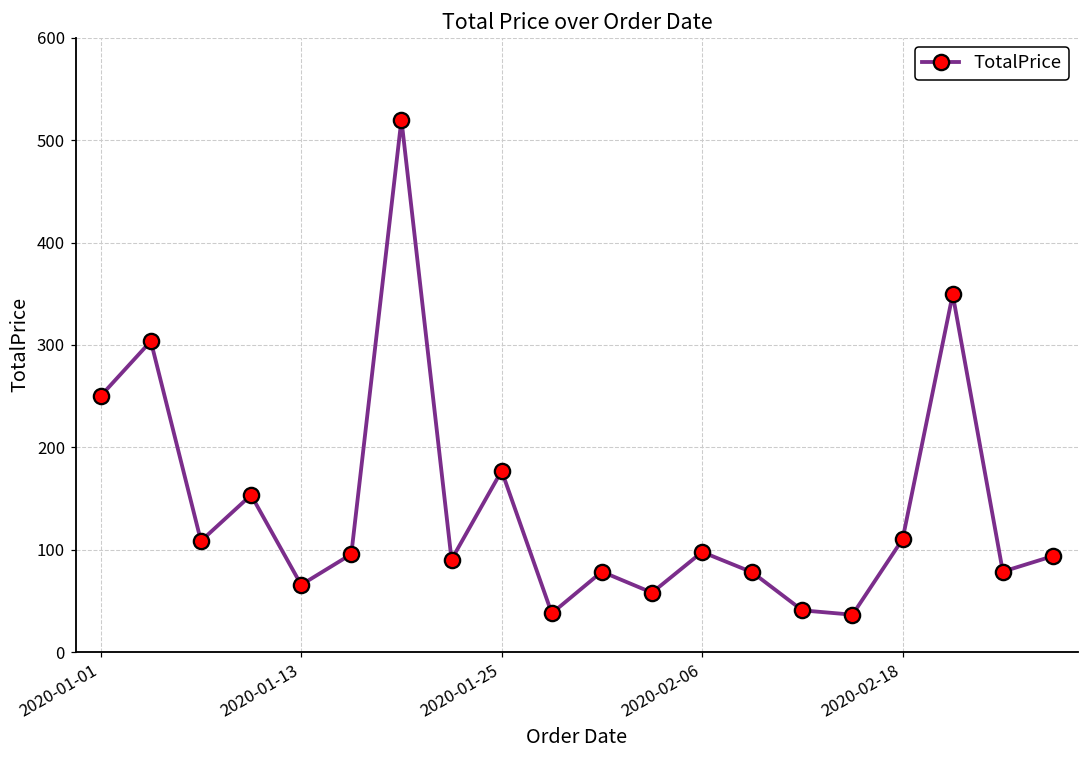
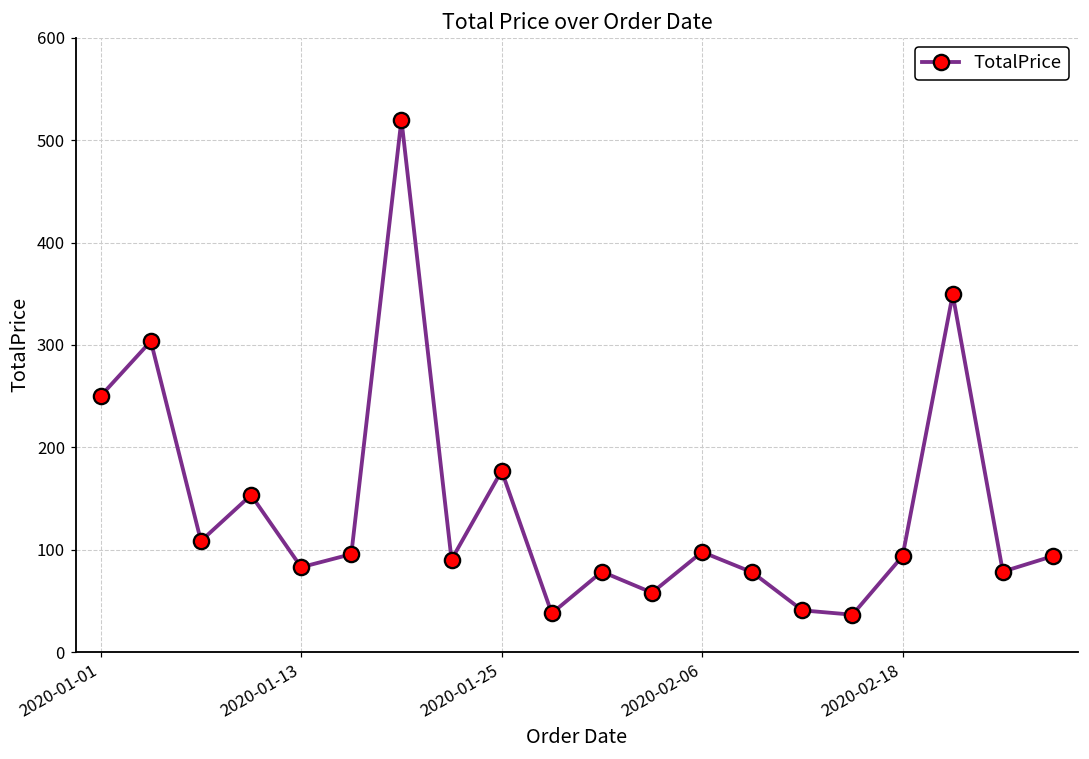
  {
    "2020-01-01": 250,
-   "2020-01-13": 70,
+   "2020-01-13": 80,
    "2020-01-25": 180,
    "2020-02-06": 100,
-   "2020-02-18": 110
+   "2020-02-18": 90
  }
